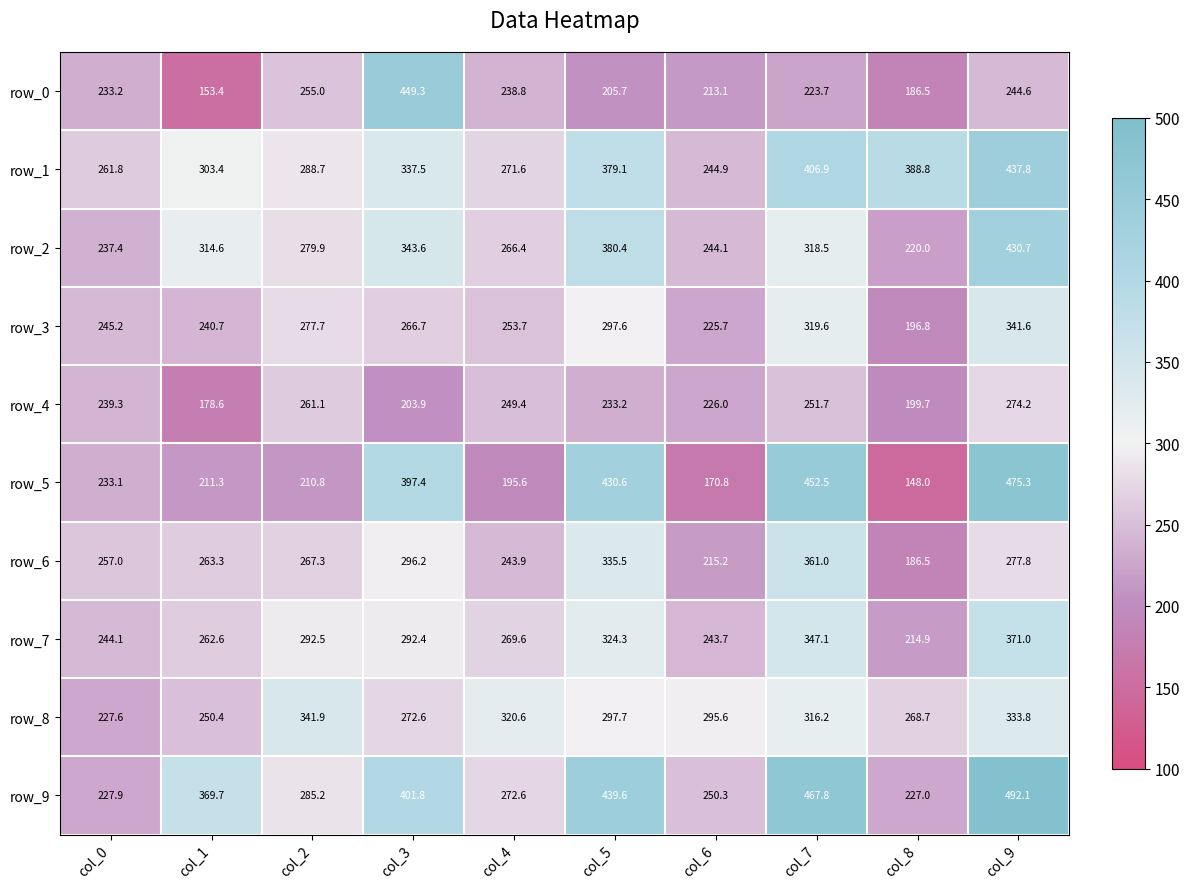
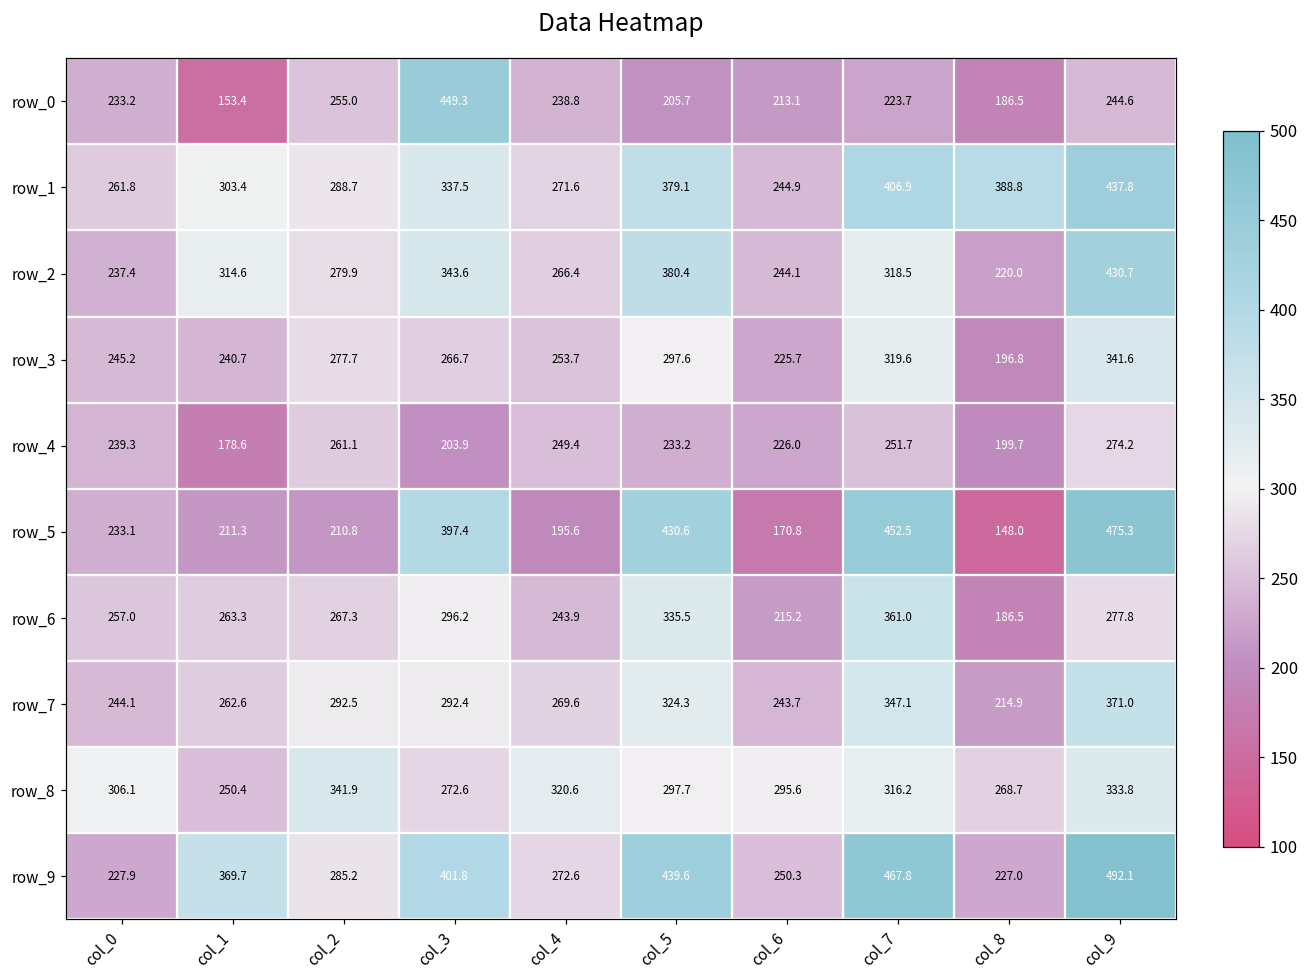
  {
    "row_0": {
      "col_0": 233.2,
      "col_1": 153.4,
      "col_2": 255.0,
      "col_3": 449.3,
      "col_4": 238.8,
      "col_5": 205.7,
      "col_6": 213.1,
      "col_7": 223.7,
      "col_8": 186.5,
      "col_9": 244.6
    },
    "row_1": {
      "col_0": 261.8,
      "col_1": 303.4,
      "col_2": 288.7,
      "col_3": 337.5,
      "col_4": 271.6,
      "col_5": 379.1,
      "col_6": 244.9,
      "col_7": 406.9,
      "col_8": 388.8,
      "col_9": 437.8
    },
    "row_2": {
      "col_0": 237.4,
      "col_1": 314.6,
      "col_2": 279.9,
      "col_3": 343.6,
      "col_4": 266.4,
      "col_5": 380.4,
      "col_6": 244.1,
      "col_7": 318.5,
      "col_8": 220.0,
      "col_9": 430.7
    },
    "row_3": {
      "col_0": 245.2,
      "col_1": 240.7,
      "col_2": 277.7,
      "col_3": 266.7,
      "col_4": 253.7,
      "col_5": 297.6,
      "col_6": 225.7,
      "col_7": 319.6,
      "col_8": 196.8,
      "col_9": 341.6
    },
    "row_4": {
      "col_0": 239.3,
      "col_1": 178.6,
      "col_2": 261.1,
      "col_3": 203.9,
      "col_4": 249.4,
      "col_5": 233.2,
      "col_6": 226.0,
      "col_7": 251.7,
      "col_8": 199.7,
      "col_9": 274.2
    },
    "row_5": {
      "col_0": 233.1,
      "col_1": 211.3,
      "col_2": 210.8,
      "col_3": 397.4,
      "col_4": 195.6,
      "col_5": 430.6,
      "col_6": 170.8,
      "col_7": 452.5,
      "col_8": 148.0,
      "col_9": 475.3
    },
    "row_6": {
      "col_0": 257.0,
      "col_1": 263.3,
      "col_2": 267.3,
      "col_3": 296.2,
      "col_4": 243.9,
      "col_5": 335.5,
      "col_6": 215.2,
      "col_7": 361.0,
      "col_8": 186.5,
      "col_9": 277.8
    },
    "row_7": {
      "col_0": 244.1,
      "col_1": 262.6,
      "col_2": 292.5,
      "col_3": 292.4,
      "col_4": 269.6,
      "col_5": 324.3,
      "col_6": 243.7,
      "col_7": 347.1,
      "col_8": 214.9,
      "col_9": 371.0
    },
    "row_8": {
-     "col_0": 227.6,
+     "col_0": 306.1,
      "col_1": 250.4,
      "col_2": 341.9,
      "col_3": 272.6,
      "col_4": 320.6,
      "col_5": 297.7,
      "col_6": 295.6,
      "col_7": 316.2,
      "col_8": 268.7,
      "col_9": 333.8
    },
    "row_9": {
      "col_0": 227.9,
      "col_1": 369.7,
      "col_2": 285.2,
      "col_3": 401.8,
      "col_4": 272.6,
      "col_5": 439.6,
      "col_6": 250.3,
      "col_7": 467.8,
      "col_8": 227.0,
      "col_9": 492.1
    }
  }
